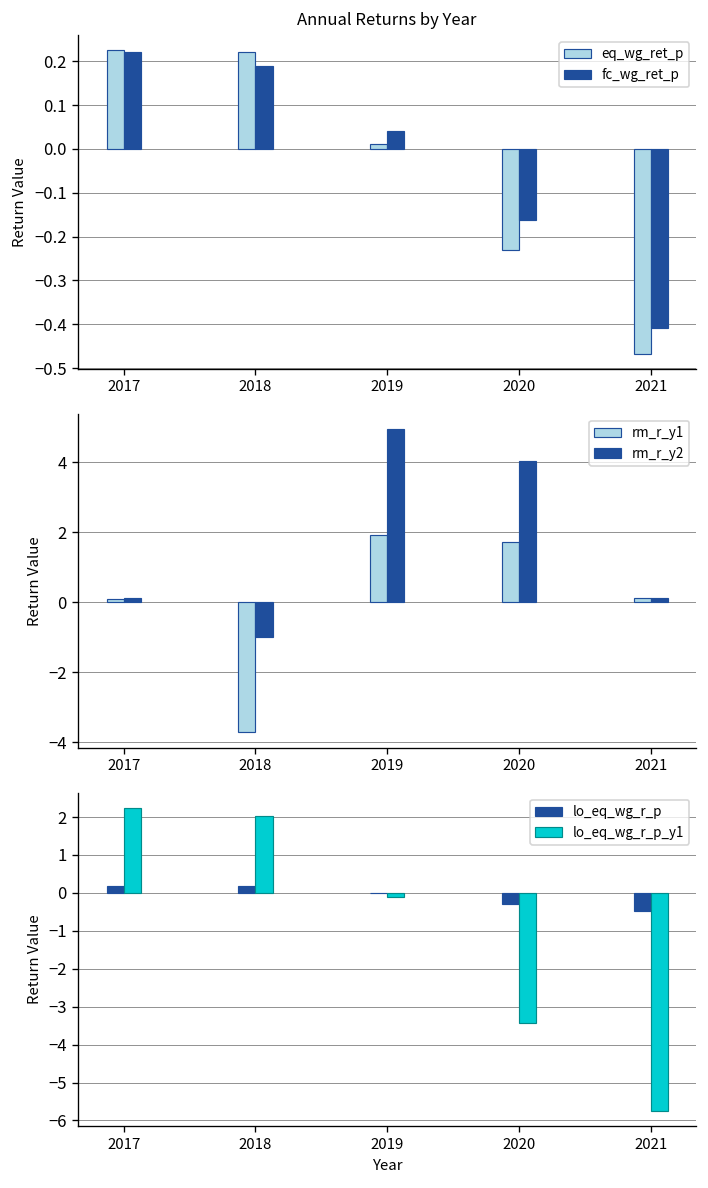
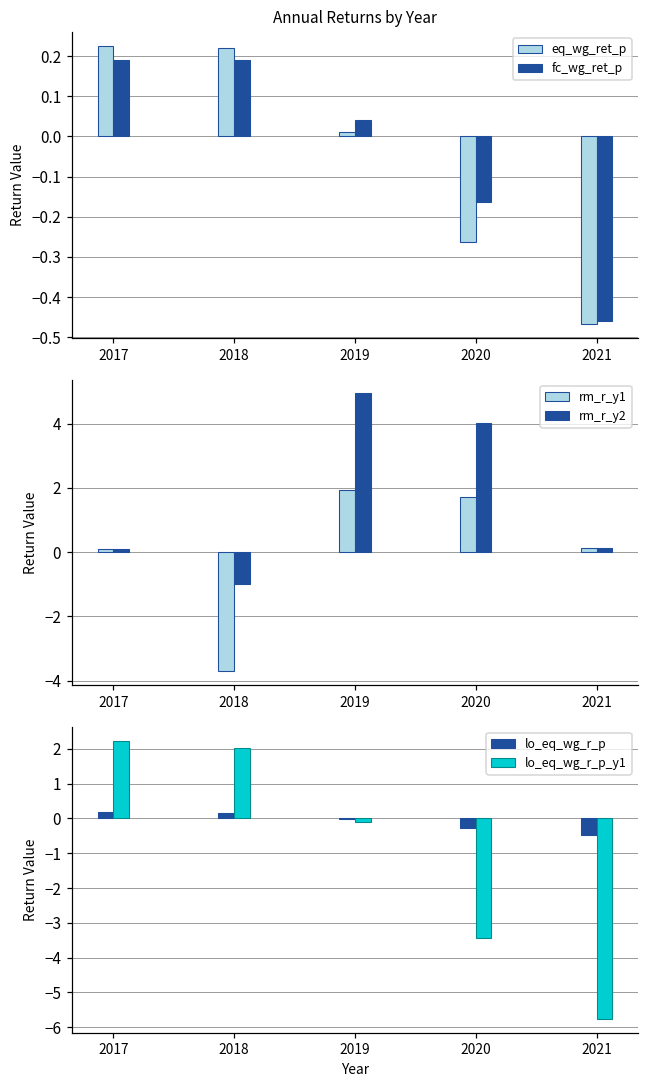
  {
    "Annual Returns by Year": {
      "eq_wg_ret_p": {
        "2017": 0.22,
        "2018": 0.22,
        "2019": 0.01,
-       "2020": -0.23,
+       "2020": -0.26,
        "2021": -0.47
      },
      "fc_wg_ret_p": {
-       "2017": 0.22,
+       "2017": 0.19,
        "2018": 0.19,
        "2019": 0.04,
        "2020": -0.16,
-       "2021": -0.41
+       "2021": -0.46
      }
    }
  }
